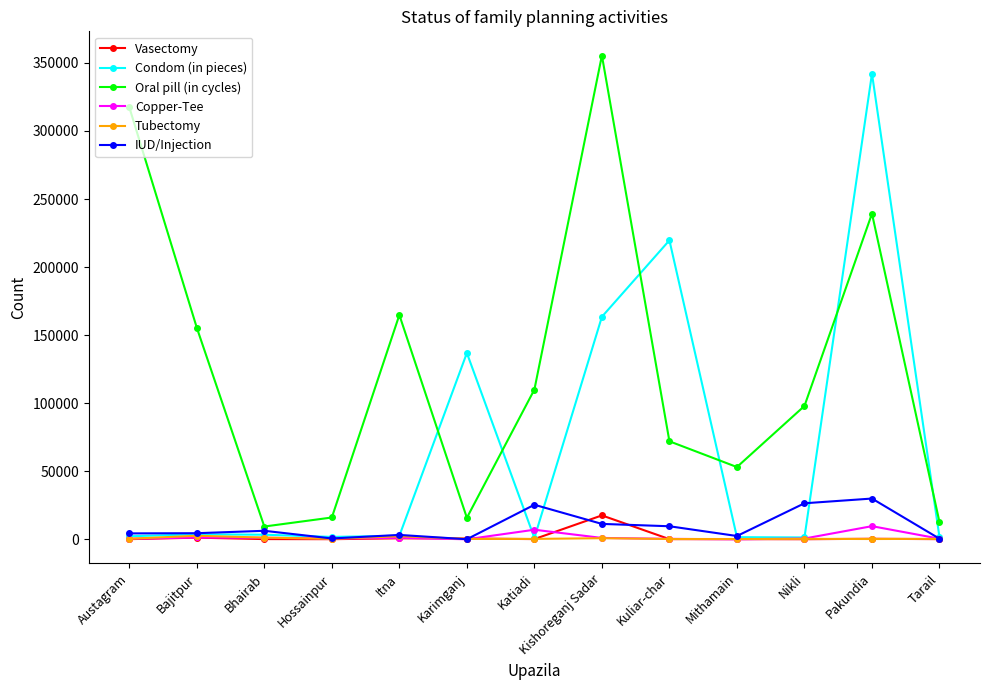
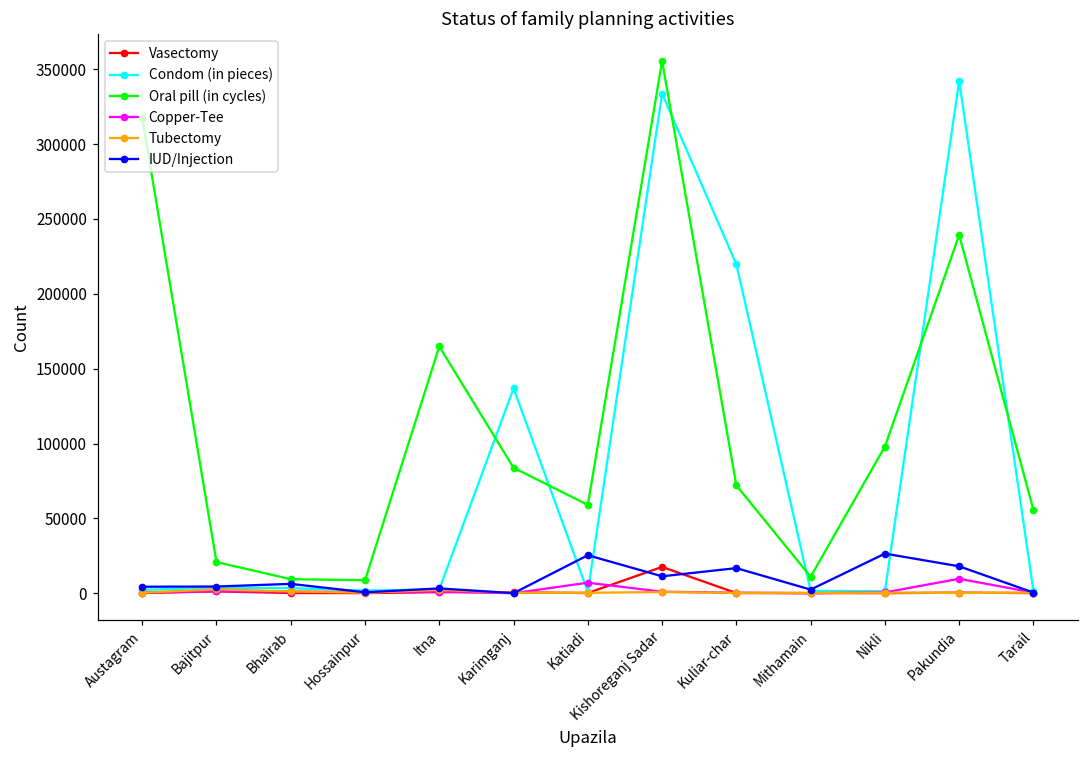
  {
    "Vasectomy": {
      "Kishoreganj Sadar": 18000
    },
    "Condom (in pieces)": {
      "Bhairab": 3000,
      "Karimganj": 137000,
-     "Kishoreganj Sadar": 163000,
+     "Kishoreganj Sadar": 334000,
      "Kuliar-char": 220000,
      "Pakundia": 342000
    },
    "Oral pill (in cycles)": {
-     "Bajitpur": 155000,
+     "Bajitpur": 21000,
      "Bhairab": 9000,
-     "Hossainpur": 16000,
+     "Hossainpur": 9000,
      "Itna": 165000,
-     "Karimganj": 16000,
-     "Katiadi": 110000,
+     "Karimganj": 84000,
+     "Katiadi": 59000,
      "Kishoreganj Sadar": 355000,
      "Kuliar-char": 72000,
-     "Mithamain": 53000,
+     "Mithamain": 11000,
      "Nikli": 98000,
      "Pakundia": 239000,
-     "Tarail": 13000
+     "Tarail": 56000
    },
    "Copper-Tee": {
      "Katiadi": 7000,
      "Pakundia": 10000
    },
    "IUD/Injection": {
      "Austagram": 4000,
      "Bhairab": 6000,
      "Katiadi": 25000,
      "Kishoreganj Sadar": 11000,
-     "Kuliar-char": 10000,
+     "Kuliar-char": 17000,
      "Nikli": 26000,
-     "Pakundia": 30000
+     "Pakundia": 18000
    }
  }
